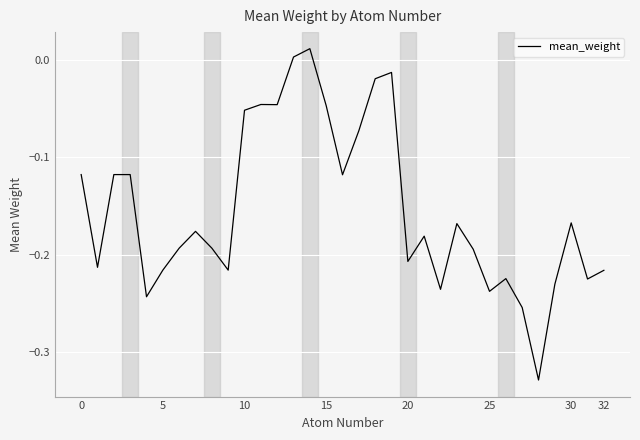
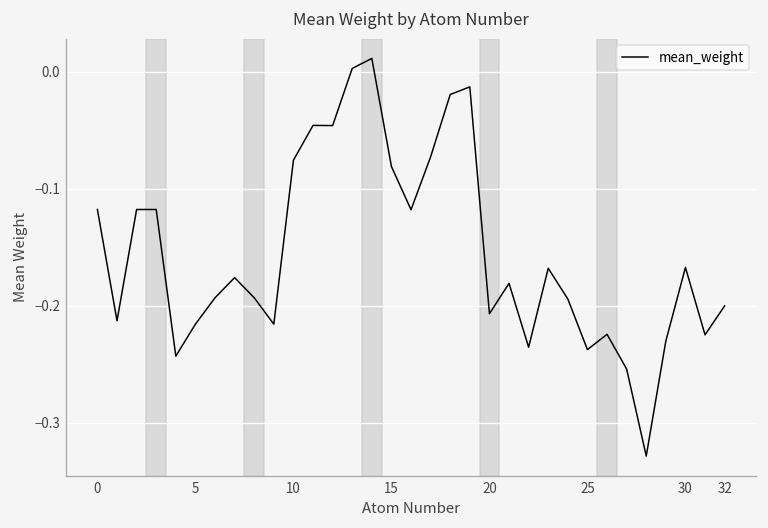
  {
    "0": -0.12,
    "5": -0.22,
-   "10": -0.05,
-   "15": -0.05,
+   "10": -0.08,
+   "15": -0.08,
    "20": -0.21,
    "25": -0.24,
    "30": -0.17,
-   "32": -0.22
+   "32": -0.20
  }
